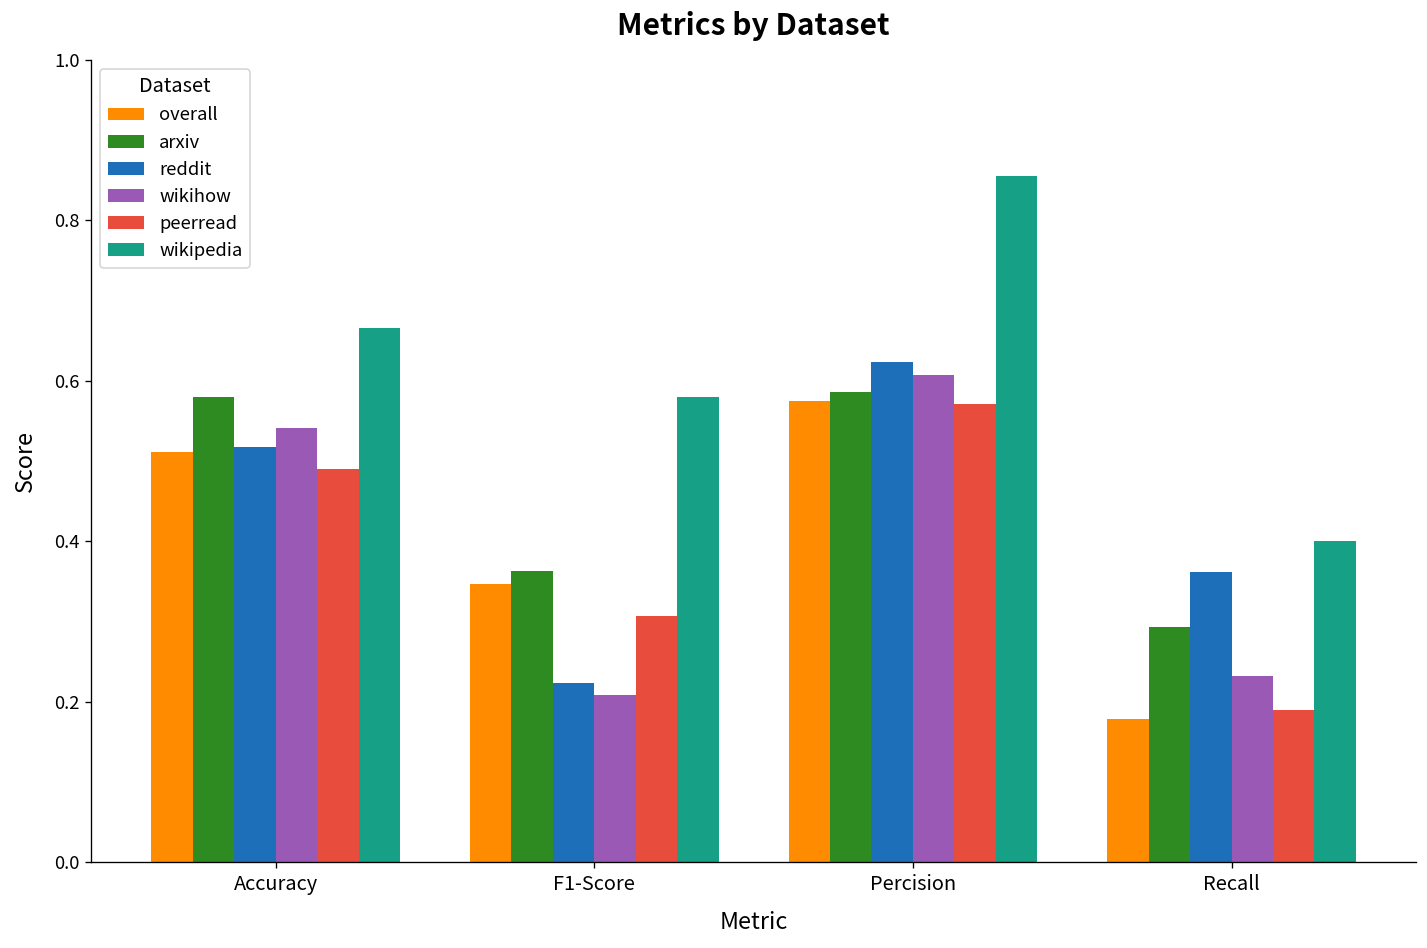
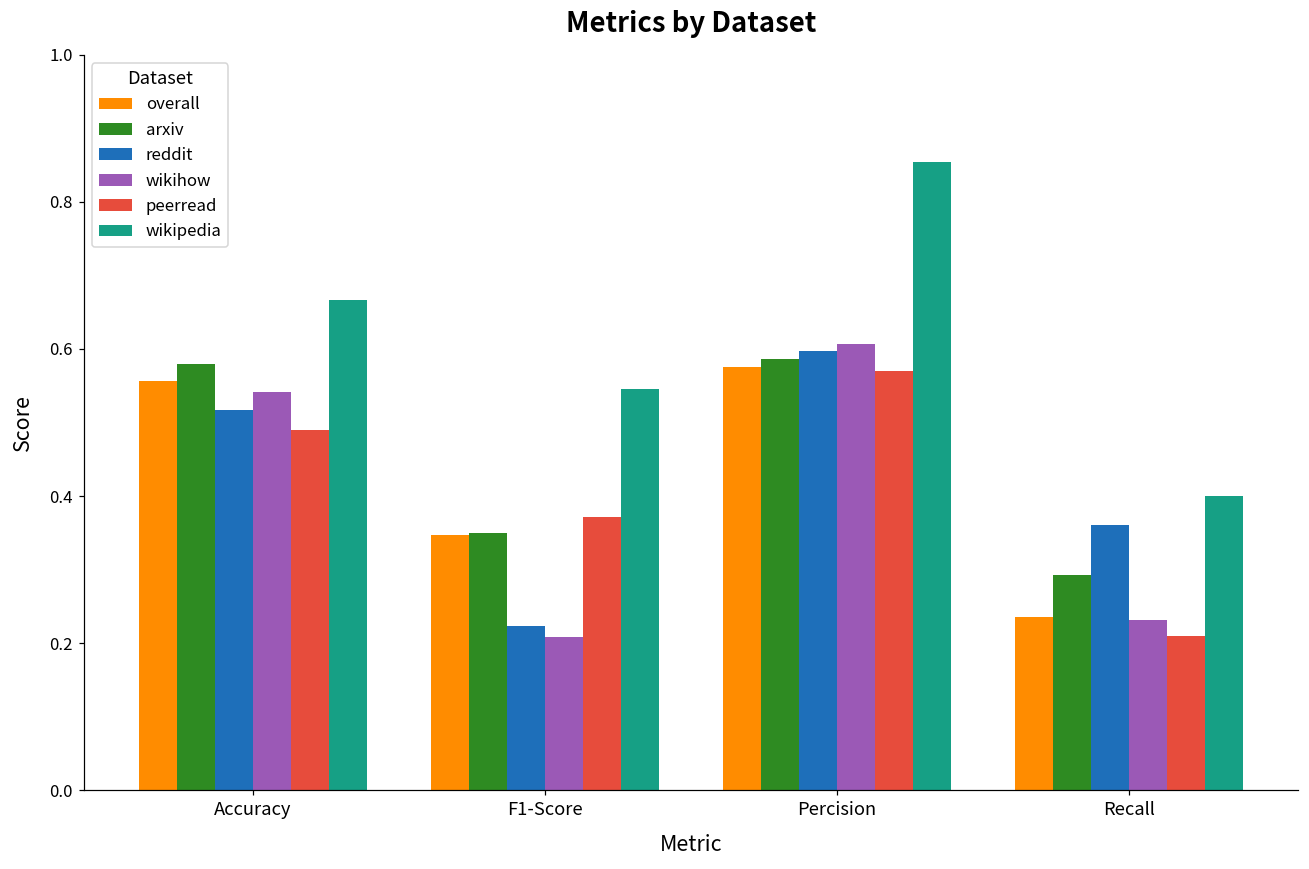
  {
    "overall": {
-     "Accuracy": 0.51,
+     "Accuracy": 0.56,
      "F1-Score": 0.35,
      "Percision": 0.58,
-     "Recall": 0.18
+     "Recall": 0.24
    },
    "arxiv": {
      "Accuracy": 0.58,
-     "F1-Score": 0.36,
+     "F1-Score": 0.35,
      "Percision": 0.59,
      "Recall": 0.29
    },
    "reddit": {
      "Accuracy": 0.52,
      "F1-Score": 0.22,
-     "Percision": 0.62,
+     "Percision": 0.60,
      "Recall": 0.36
    },
    "wikihow": {
      "Accuracy": 0.54,
      "F1-Score": 0.21,
      "Percision": 0.61,
      "Recall": 0.23
    },
    "peerread": {
      "Accuracy": 0.49,
-     "F1-Score": 0.31,
+     "F1-Score": 0.37,
      "Percision": 0.57,
-     "Recall": 0.19
+     "Recall": 0.21
    },
    "wikipedia": {
      "Accuracy": 0.67,
-     "F1-Score": 0.58,
+     "F1-Score": 0.54,
      "Percision": 0.85,
      "Recall": 0.40
    }
  }
